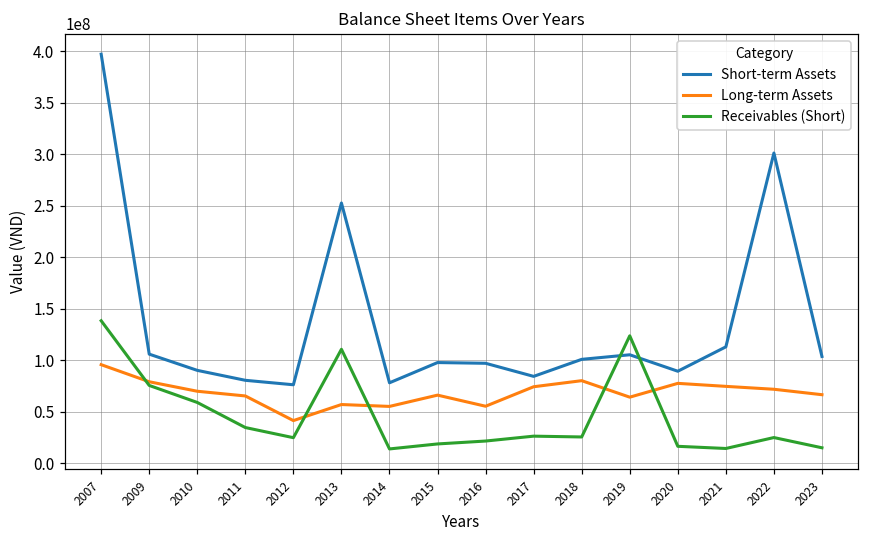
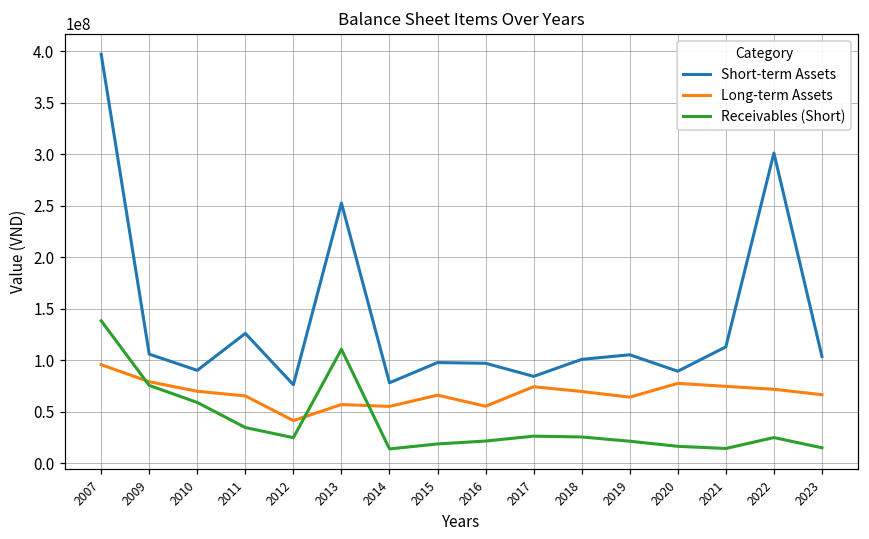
  {
    "Short-term Assets": {
      "2007": 400000000,
      "2009": 110000000,
      "2010": 90000000,
-     "2011": 80000000,
+     "2011": 130000000,
      "2012": 80000000,
      "2013": 250000000,
      "2014": 80000000,
      "2015": 100000000,
      "2016": 100000000,
      "2017": 80000000,
      "2018": 100000000,
      "2019": 110000000,
      "2020": 90000000,
      "2021": 110000000,
      "2022": 300000000,
      "2023": 100000000
    },
    "Long-term Assets": {
      "2007": 100000000,
      "2009": 80000000,
      "2010": 70000000,
      "2011": 70000000,
      "2012": 40000000,
      "2013": 60000000,
      "2014": 60000000,
      "2015": 70000000,
      "2016": 60000000,
      "2017": 70000000,
-     "2018": 80000000,
+     "2018": 70000000,
      "2019": 60000000,
      "2020": 80000000,
      "2021": 70000000,
      "2022": 70000000,
      "2023": 70000000
    },
    "Receivables (Short)": {
      "2007": 140000000,
      "2009": 80000000,
      "2010": 60000000,
      "2011": 30000000,
      "2012": 20000000,
      "2013": 110000000,
      "2014": 10000000,
      "2015": 20000000,
      "2016": 20000000,
      "2017": 30000000,
      "2018": 30000000,
-     "2019": 120000000,
+     "2019": 20000000,
      "2020": 20000000,
      "2021": 10000000,
      "2022": 20000000,
      "2023": 20000000
    }
  }
